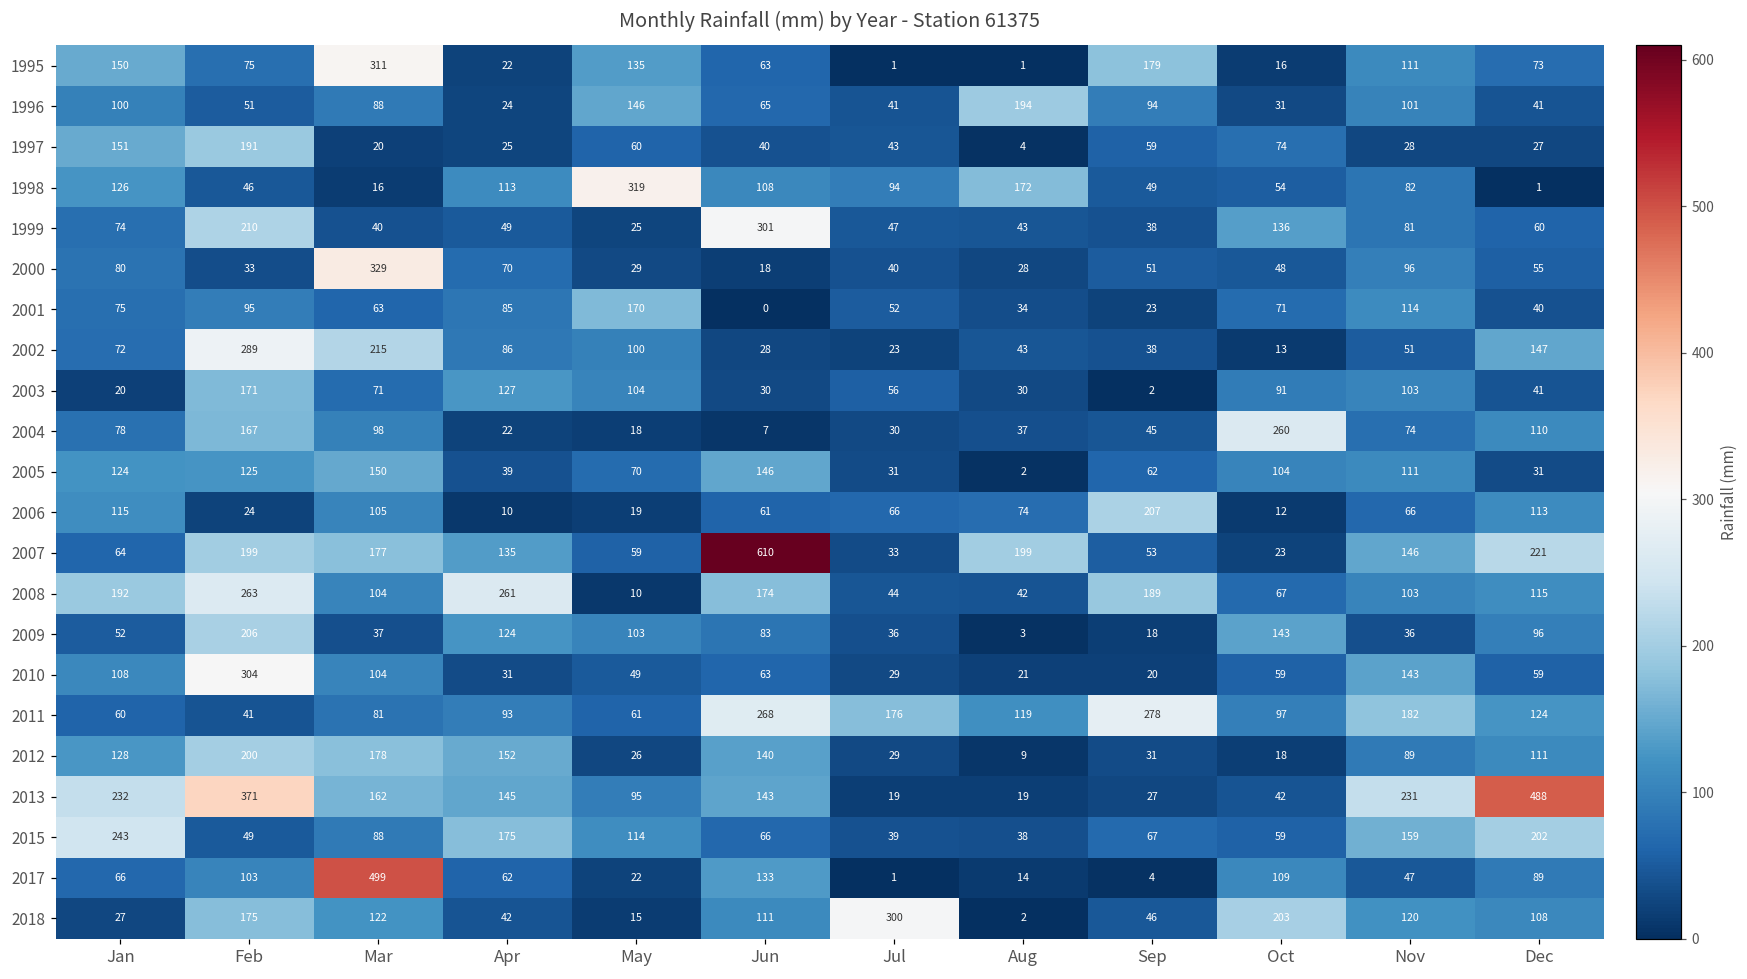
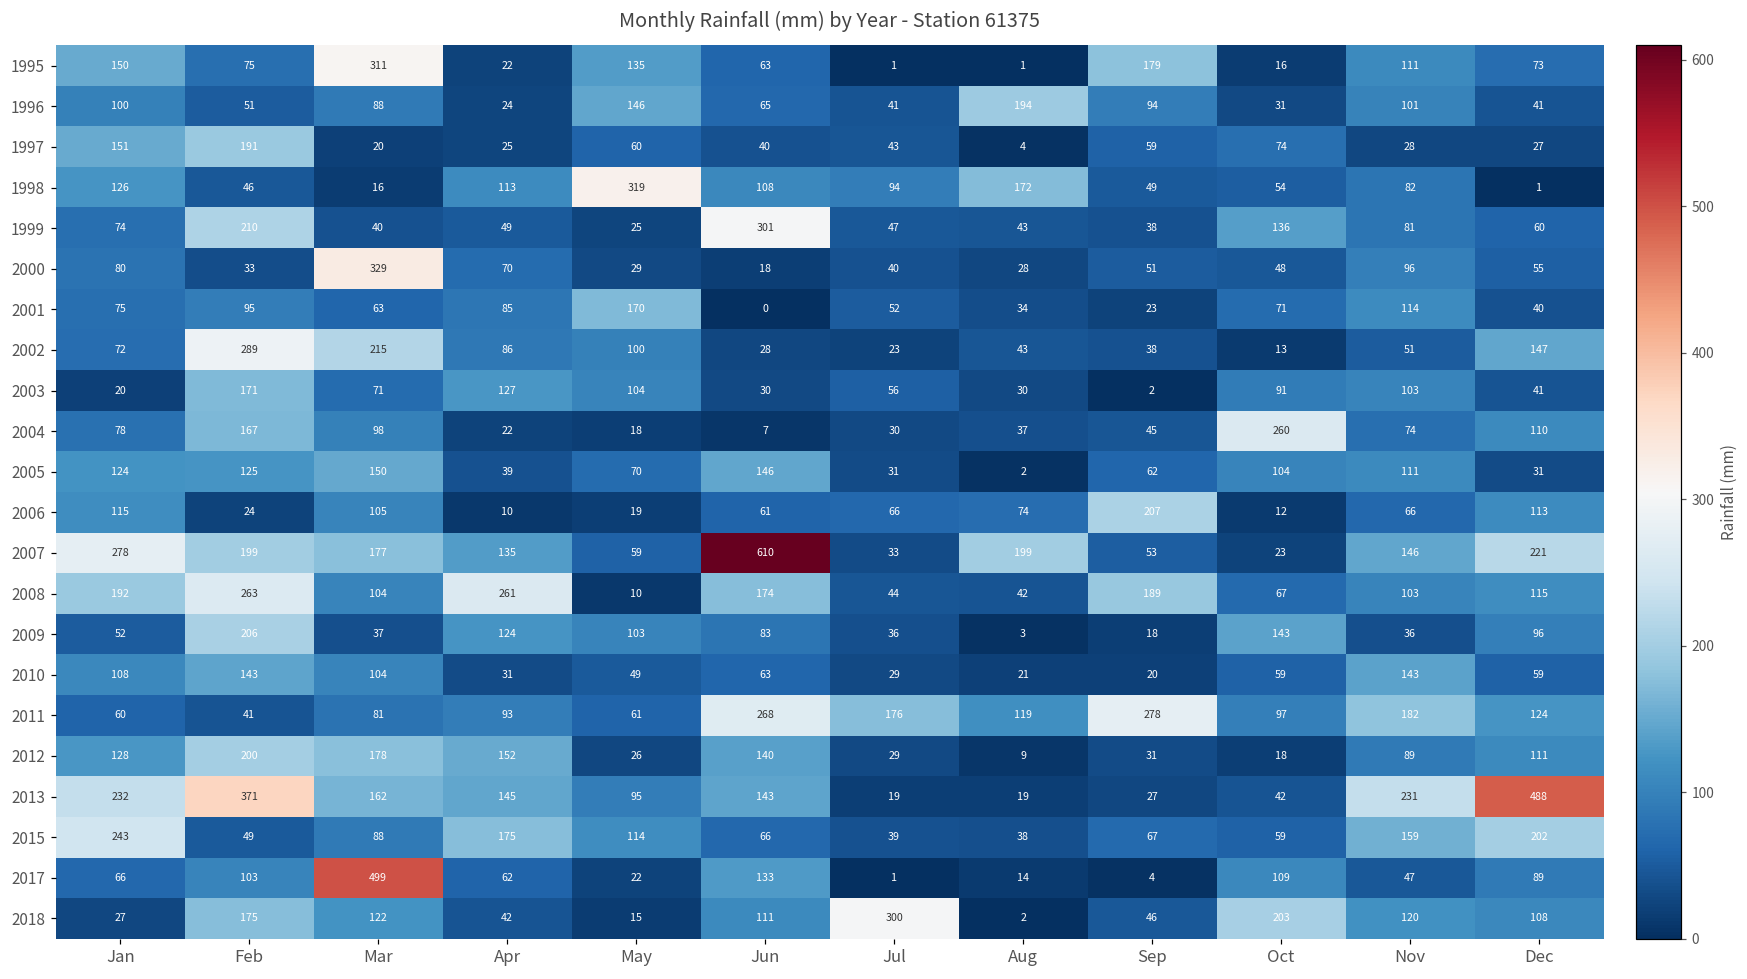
  {
    "2007": {
-     "Jan": 64,
+     "Jan": 278,
      "Feb": 199,
      "Mar": 177,
      "Apr": 135,
      "May": 59,
      "Jun": 610,
      "Jul": 33,
      "Aug": 199,
      "Sep": 53,
      "Oct": 23,
      "Nov": 146,
      "Dec": 221
    },
    "2010": {
      "Jan": 108,
-     "Feb": 304,
+     "Feb": 143,
      "Mar": 104,
      "Apr": 31,
      "May": 49,
      "Jun": 63,
      "Jul": 29,
      "Aug": 21,
      "Sep": 20,
      "Oct": 59,
      "Nov": 143,
      "Dec": 59
    }
  }
